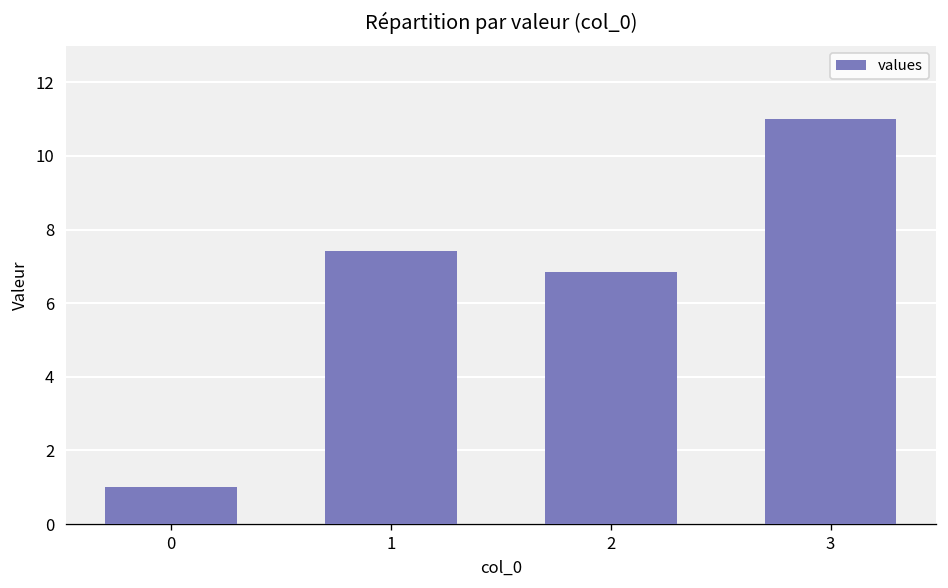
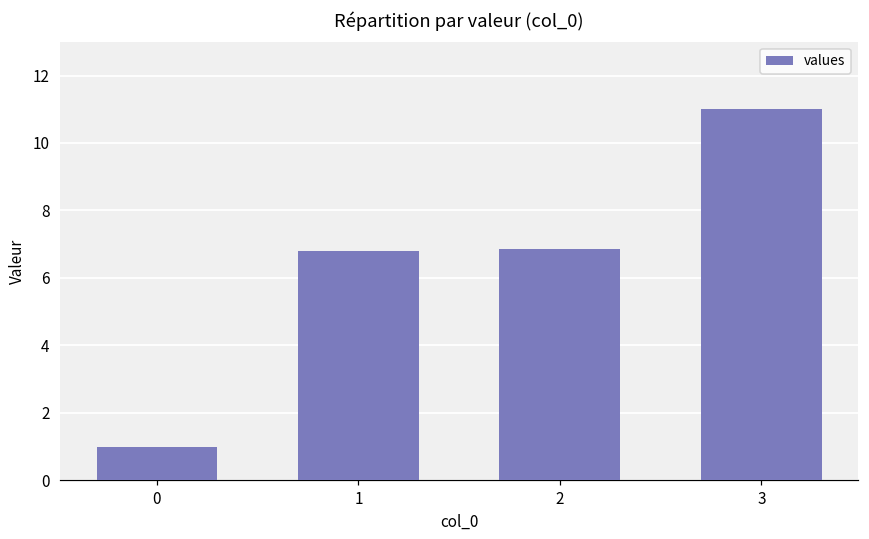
  {
    "0": 1.0,
-   "1": 7.4,
+   "1": 6.8,
    "2": 6.9,
    "3": 11.0
  }
